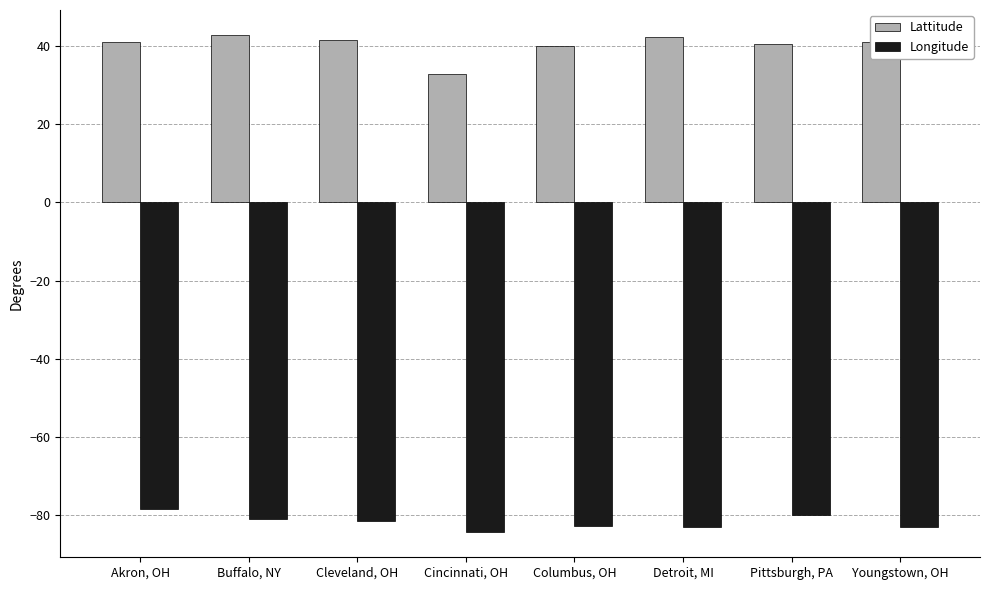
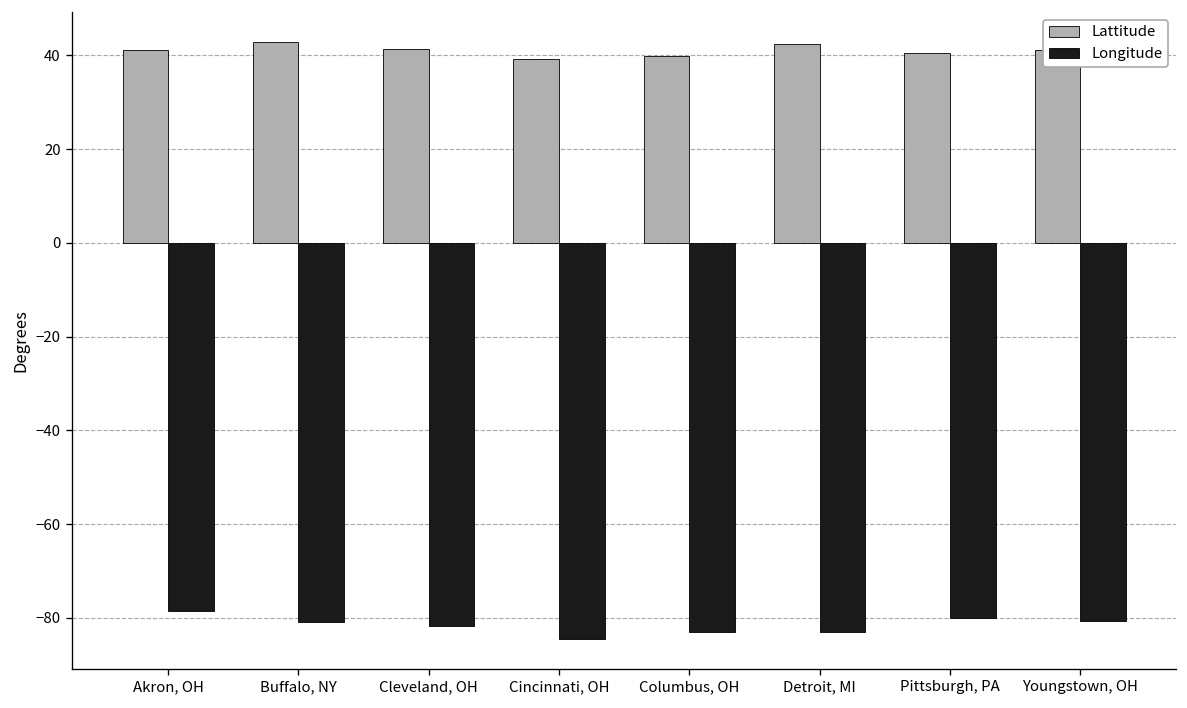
  {
    "Lattitude": {
      "Akron, OH": 41,
      "Buffalo, NY": 43,
      "Cleveland, OH": 41,
-     "Cincinnati, OH": 33,
+     "Cincinnati, OH": 39,
      "Columbus, OH": 40,
      "Detroit, MI": 42,
      "Pittsburgh, PA": 40
    },
    "Longitude": {
      "Akron, OH": -79,
      "Buffalo, NY": -81,
      "Cleveland, OH": -82,
      "Cincinnati, OH": -85,
      "Columbus, OH": -83,
      "Detroit, MI": -83,
      "Pittsburgh, PA": -80,
-     "Youngstown, OH": -83
+     "Youngstown, OH": -81
    }
  }
